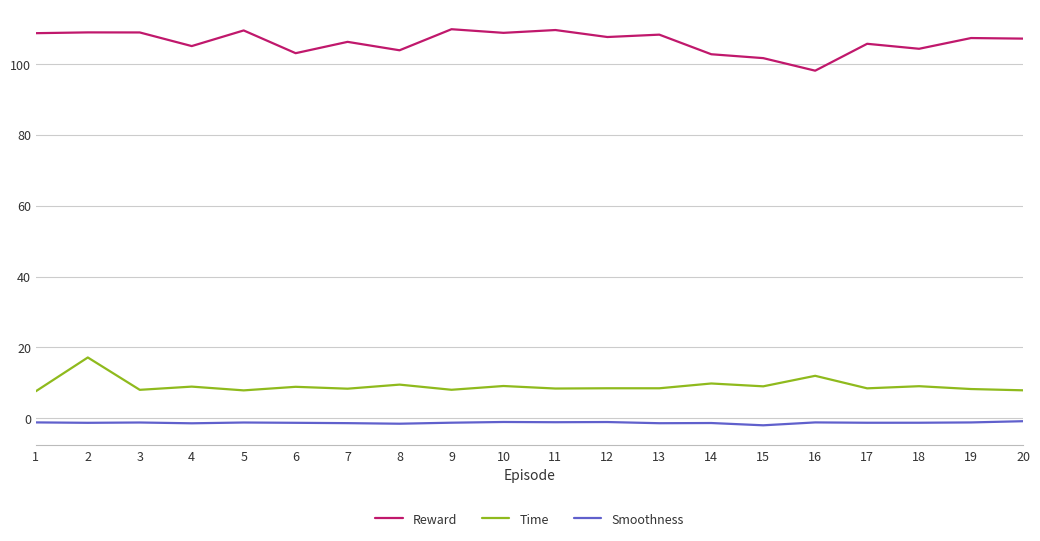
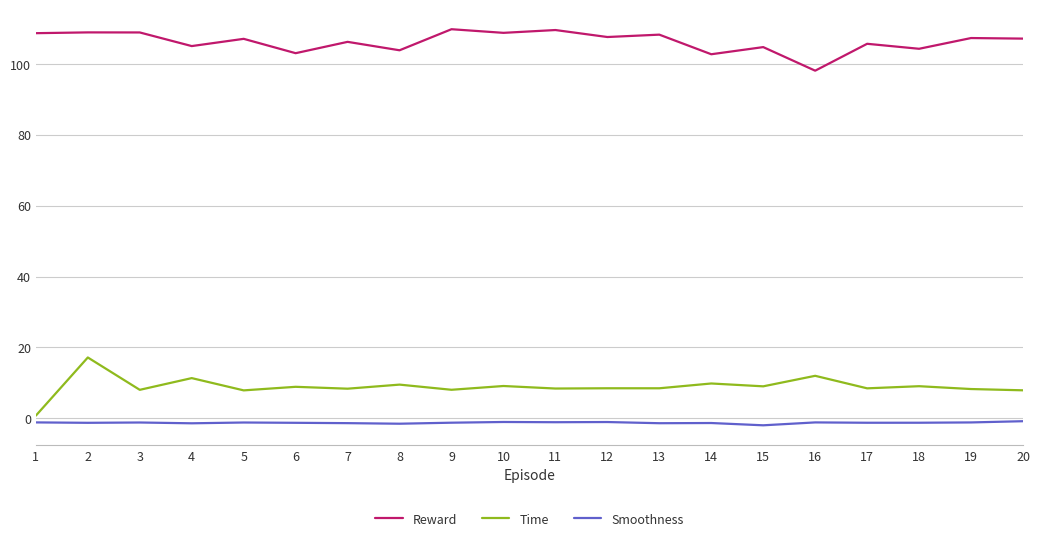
  {
    "Reward": {
      "1": 109,
      "2": 109,
      "3": 109,
      "4": 105,
-     "5": 109,
+     "5": 107,
      "6": 103,
      "7": 106,
      "8": 104,
      "9": 110,
      "10": 109,
      "11": 110,
      "12": 108,
      "13": 108,
      "14": 103,
-     "15": 102,
+     "15": 105,
      "16": 98,
      "17": 106,
      "18": 104,
      "19": 107,
      "20": 107
    },
    "Time": {
-     "1": 8,
+     "1": 1,
      "2": 17,
      "3": 8,
-     "4": 9,
+     "4": 11,
      "5": 8,
      "6": 9,
      "7": 8,
      "8": 10,
      "9": 8,
      "10": 9,
      "11": 8,
      "12": 8,
      "13": 8,
      "14": 10,
      "15": 9,
      "16": 12,
      "17": 8,
      "18": 9,
      "19": 8,
      "20": 8
    },
    "Smoothness": {
      "1": -1,
      "2": -1,
      "3": -1,
      "4": -1,
      "5": -1,
      "6": -1,
      "7": -1,
      "8": -2,
      "9": -1,
      "10": -1,
      "11": -1,
      "12": -1,
      "13": -1,
      "14": -1,
      "15": -2,
      "16": -1,
      "17": -1,
      "18": -1,
      "19": -1,
      "20": -1
    }
  }
